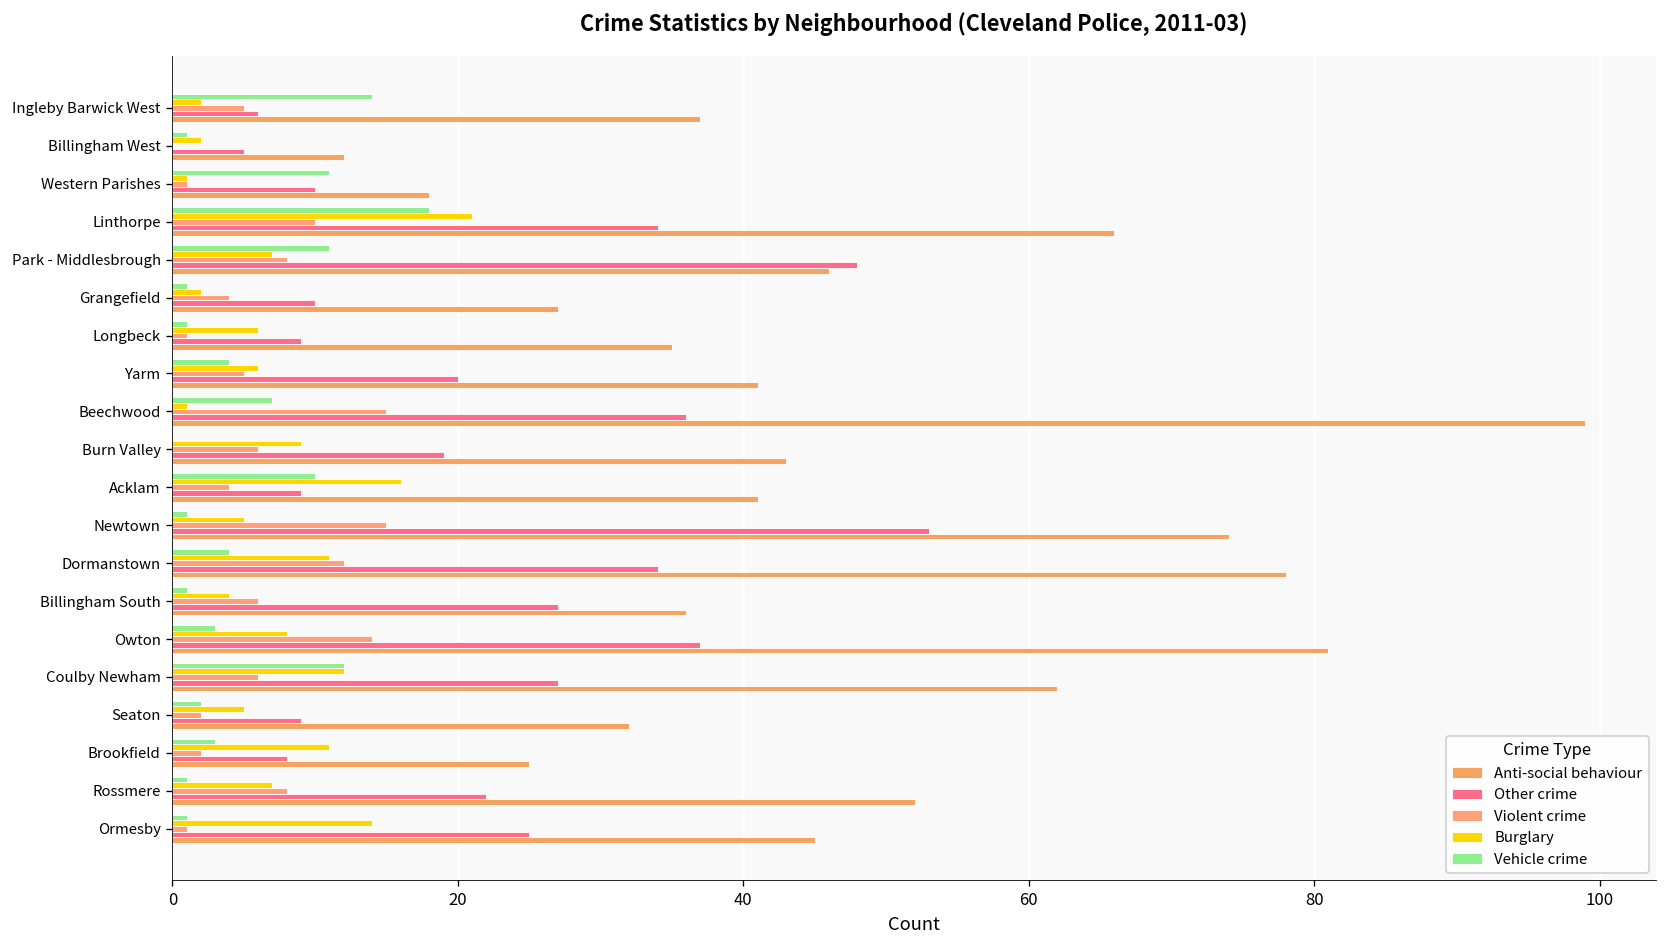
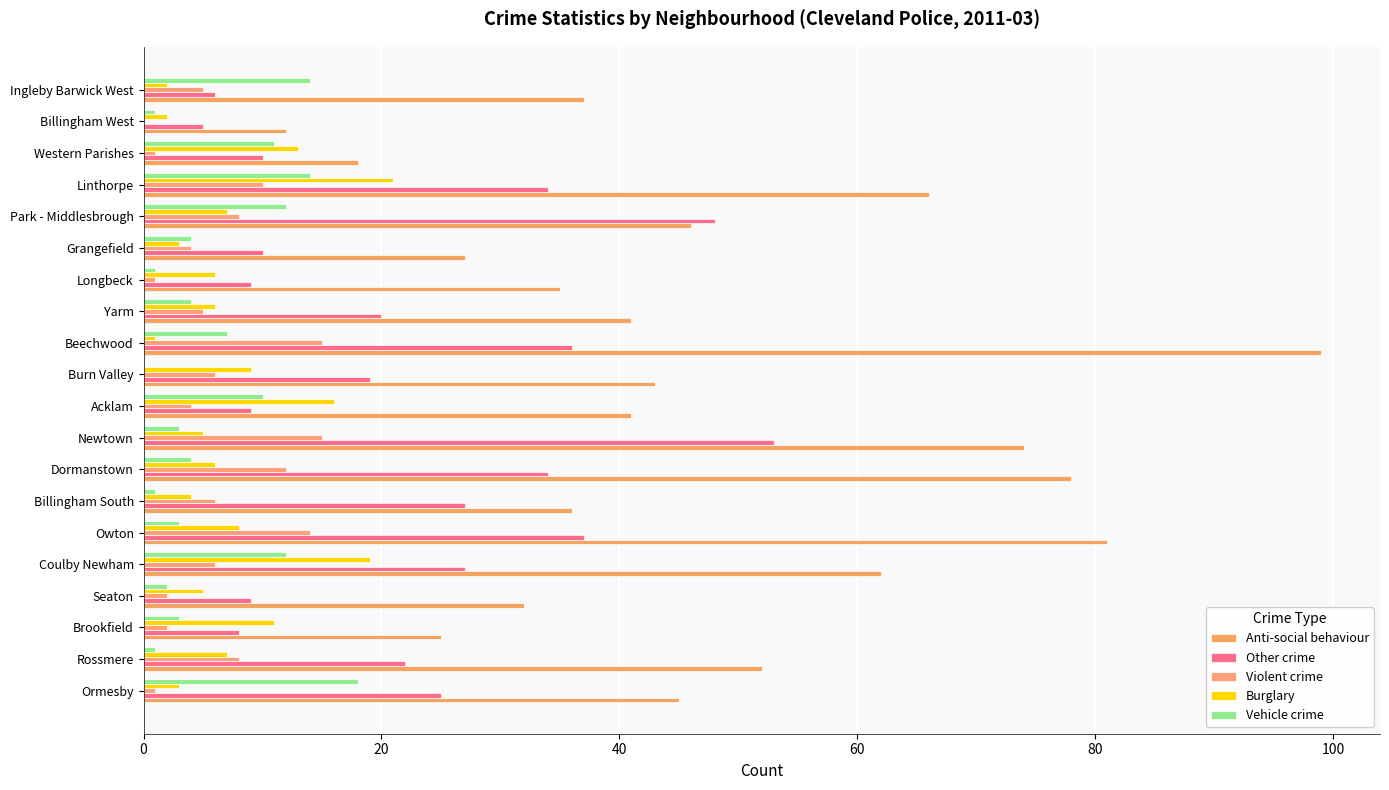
  {
    "Burglary": {
      "Ingleby Barwick West": 2,
      "Billingham West": 2,
-     "Western Parishes": 1,
+     "Western Parishes": 13,
      "Linthorpe": 21,
      "Park - Middlesbrough": 7,
-     "Grangefield": 2,
+     "Grangefield": 3,
      "Longbeck": 6,
      "Yarm": 6,
      "Beechwood": 1,
      "Burn Valley": 9,
      "Acklam": 16,
      "Newtown": 5,
-     "Dormanstown": 11,
+     "Dormanstown": 6,
      "Billingham South": 4,
      "Owton": 8,
-     "Coulby Newham": 12,
+     "Coulby Newham": 19,
      "Seaton": 5,
      "Brookfield": 11,
      "Rossmere": 7,
-     "Ormesby": 14
+     "Ormesby": 3
    },
    "Vehicle crime": {
      "Ingleby Barwick West": 14,
      "Billingham West": 1,
      "Western Parishes": 11,
-     "Linthorpe": 18,
-     "Park - Middlesbrough": 11,
-     "Grangefield": 1,
+     "Linthorpe": 14,
+     "Park - Middlesbrough": 12,
+     "Grangefield": 4,
      "Longbeck": 1,
      "Yarm": 4,
      "Beechwood": 7,
      "Burn Valley": 0,
      "Acklam": 10,
-     "Newtown": 1,
+     "Newtown": 3,
      "Dormanstown": 4,
      "Billingham South": 1,
      "Owton": 3,
      "Coulby Newham": 12,
      "Seaton": 2,
      "Brookfield": 3,
      "Rossmere": 1,
-     "Ormesby": 1
+     "Ormesby": 18
    }
  }
